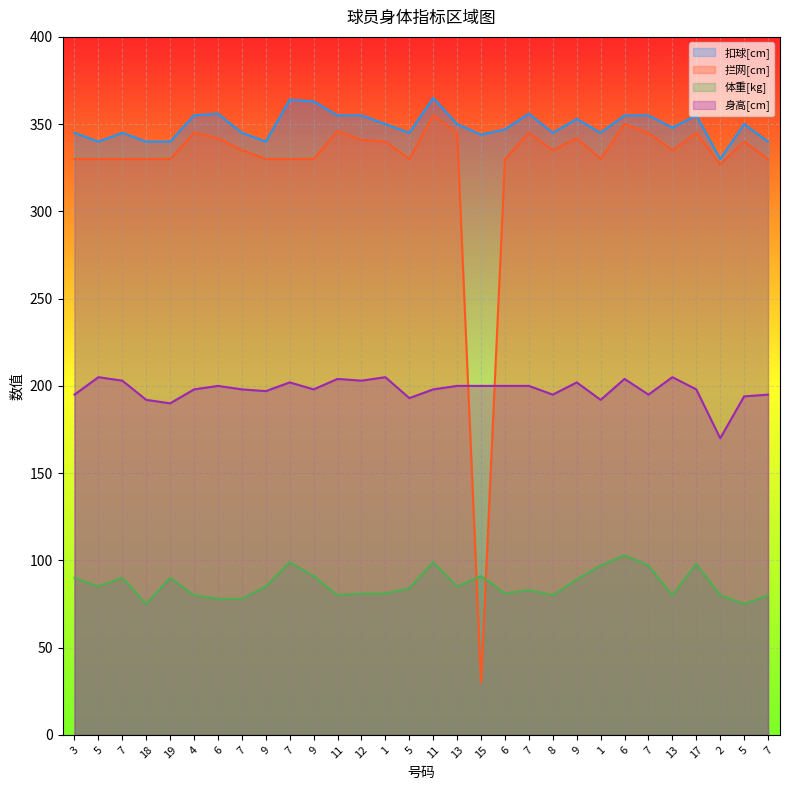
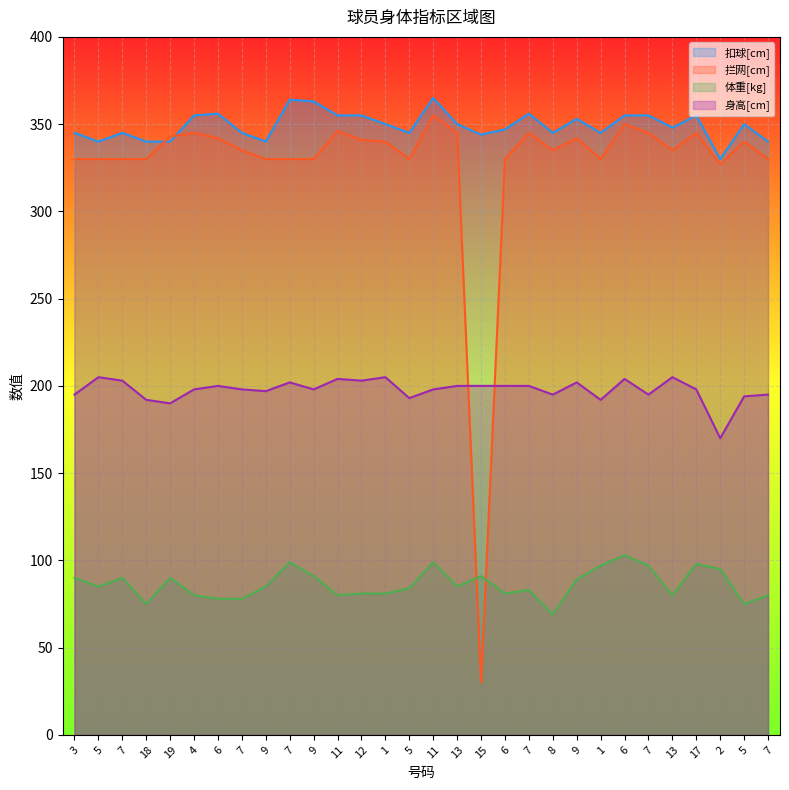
  {
    "扣球[cm]": {
      "3": 345,
      "18": 340,
      "19": 340,
      "4": 355,
      "12": 355,
      "15": 344,
      "8": 345,
      "2": 330
    },
    "拦网[cm]": {
      "3": 330,
      "18": 330,
-     "19": 330,
+     "19": 343,
      "4": 345,
      "12": 341,
      "15": 30,
      "8": 335,
      "17": 345,
      "2": 327
    },
    "体重[kg]": {
      "3": 90,
      "18": 75,
      "19": 90,
      "4": 80,
      "12": 81,
      "15": 91,
-     "8": 80,
+     "8": 69,
      "17": 98,
-     "2": 80
+     "2": 95
    },
    "身高[cm]": {
      "3": 195,
      "18": 192,
      "19": 190,
      "4": 198,
      "12": 203,
      "15": 200,
      "8": 195,
      "17": 198,
      "2": 170
    }
  }
